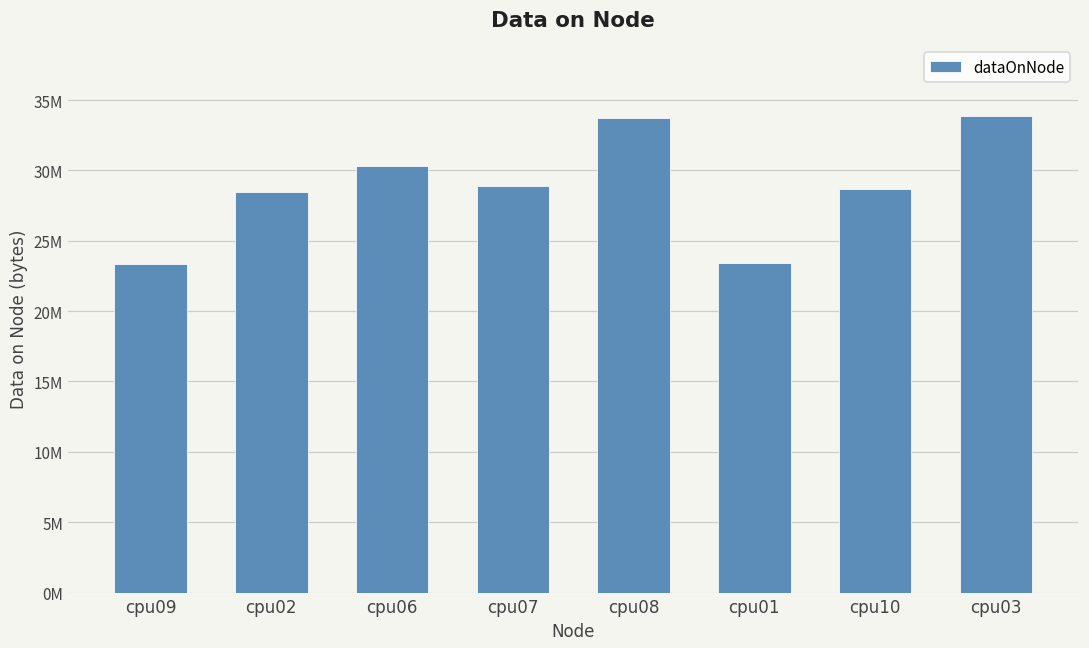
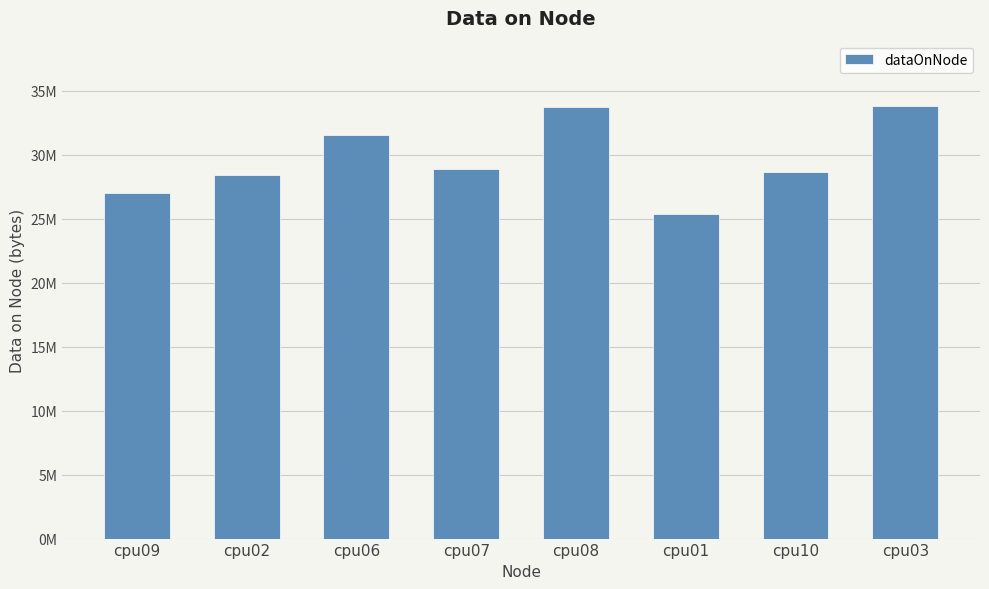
  {
-   "cpu09": 23400000,
+   "cpu09": 27000000,
    "cpu02": 28400000,
-   "cpu06": 30300000,
+   "cpu06": 31600000,
    "cpu07": 28900000,
    "cpu08": 33700000,
-   "cpu01": 23400000,
+   "cpu01": 25400000,
    "cpu10": 28700000,
    "cpu03": 33900000
  }
